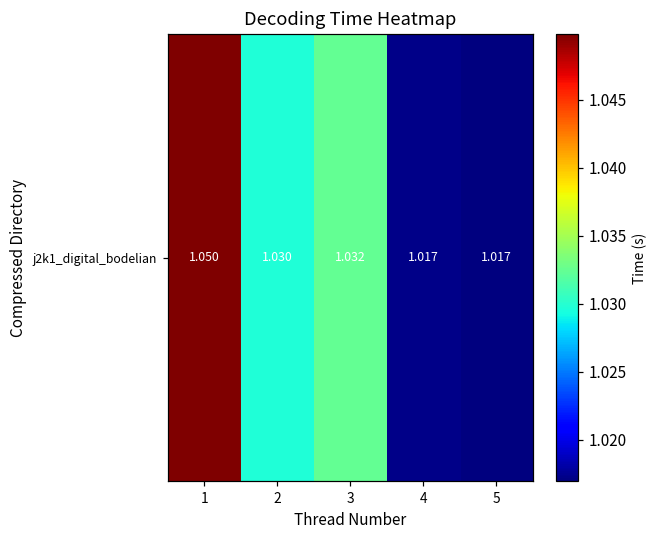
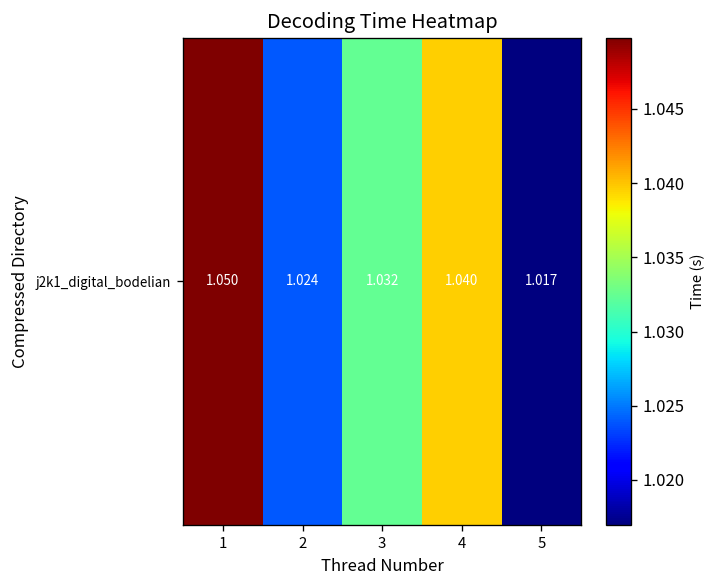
  {
    "j2k1_digital_bodelian": {
      "1": 1.050,
-     "2": 1.030,
+     "2": 1.024,
      "3": 1.032,
-     "4": 1.017,
+     "4": 1.040,
      "5": 1.017
    }
  }
